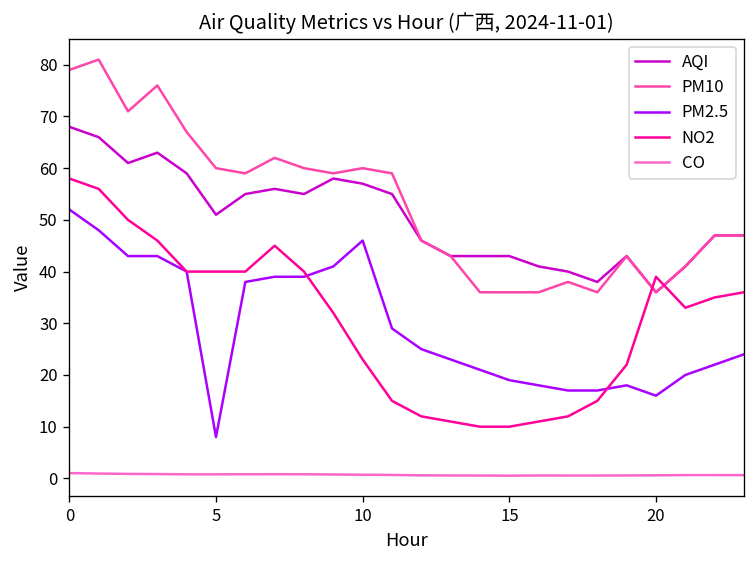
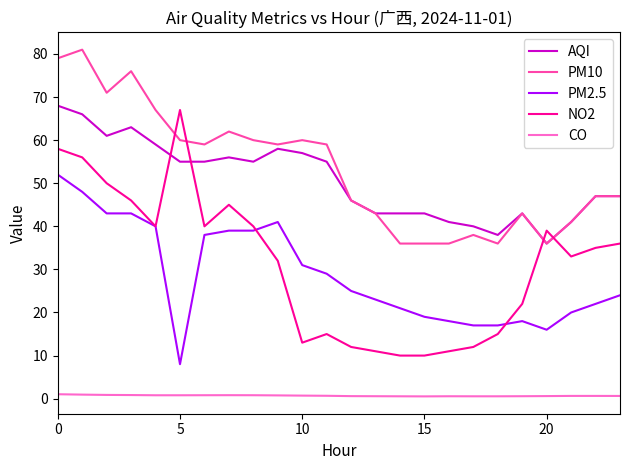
  {
    "AQI": {
      "0": 68,
-     "5": 51,
+     "5": 55,
      "10": 57,
      "15": 43
    },
    "PM2.5": {
      "0": 52,
      "5": 8,
-     "10": 46,
+     "10": 31,
      "15": 19,
      "20": 16
    },
    "NO2": {
      "0": 58,
-     "5": 40,
-     "10": 23,
+     "5": 67,
+     "10": 13,
      "15": 10,
      "20": 39
    }
  }
